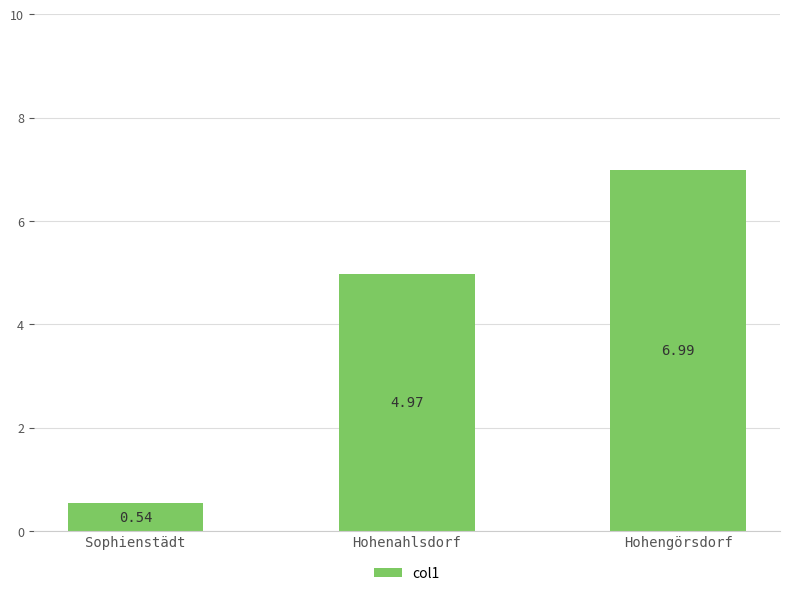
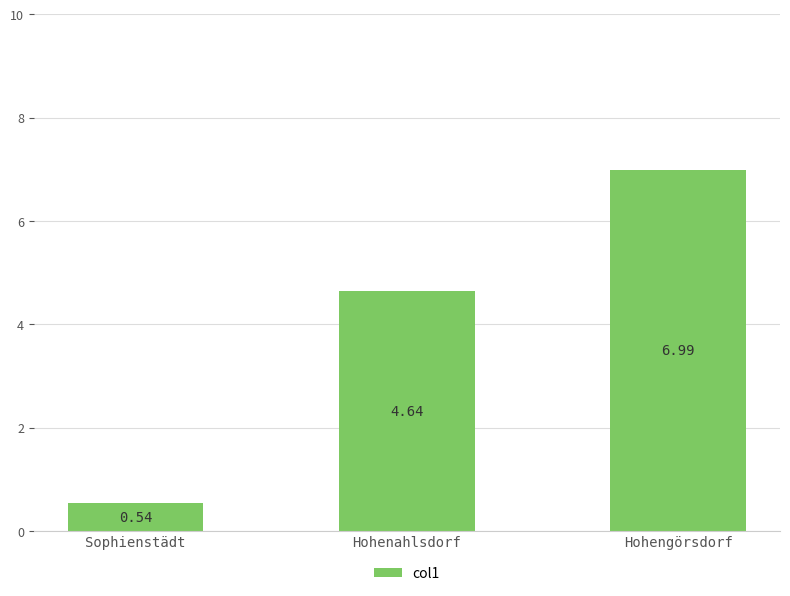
  {
    "Sophienstädt": 0.54,
-   "Hohenahlsdorf": 4.97,
+   "Hohenahlsdorf": 4.64,
    "Hohengörsdorf": 6.99
  }
